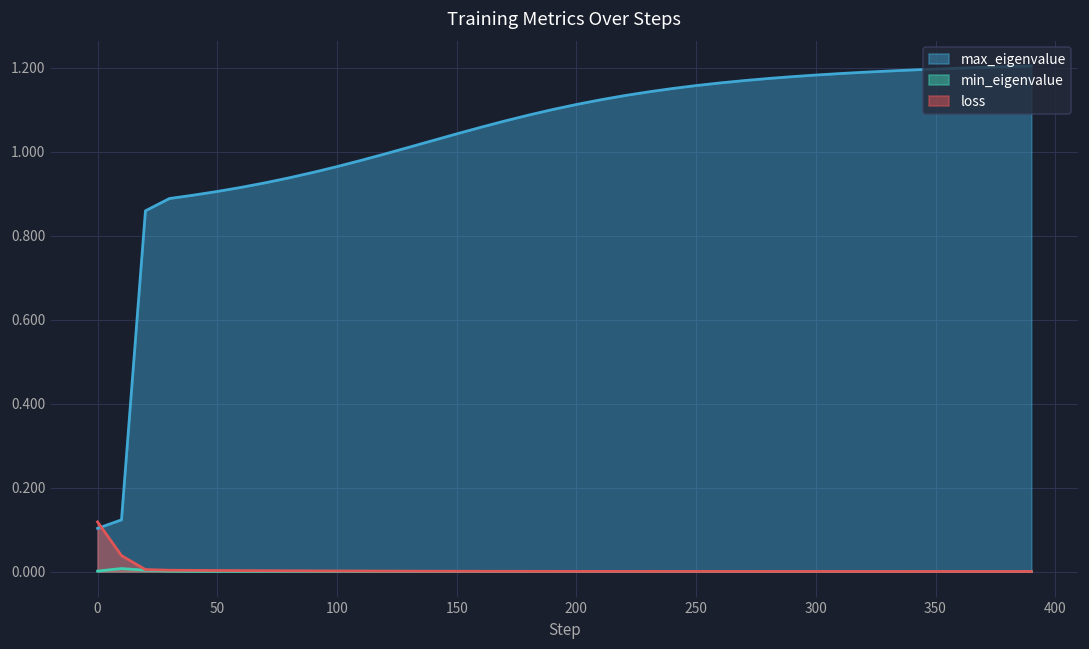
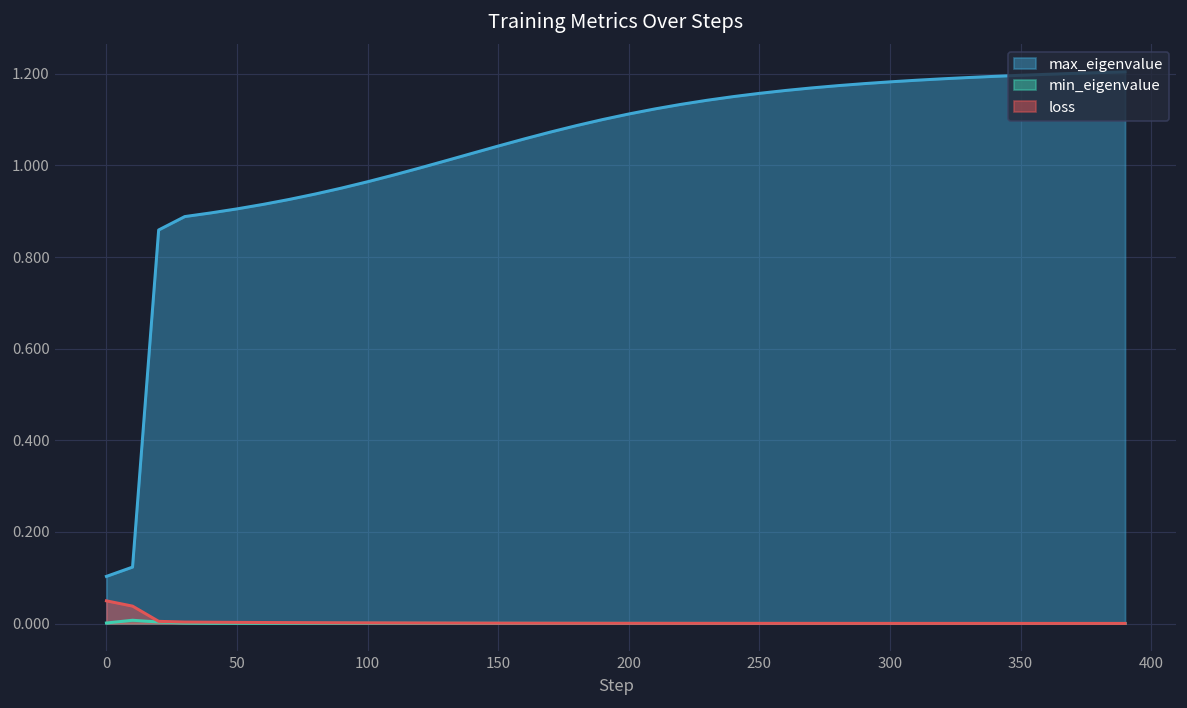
  {
    "loss": {
-     "0": 0.12
+     "0": 0.05
    }
  }
